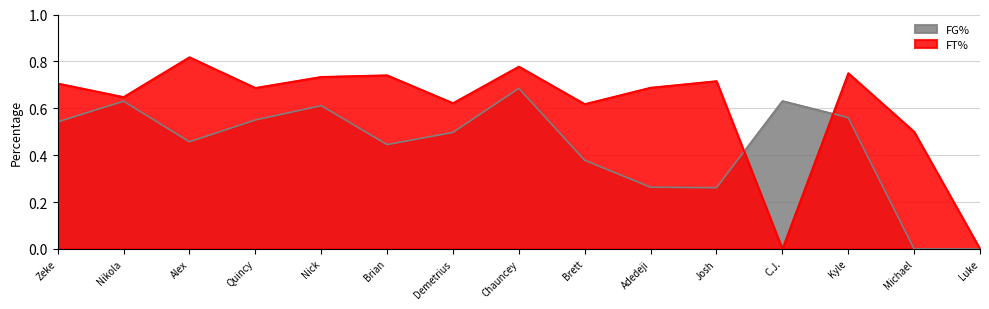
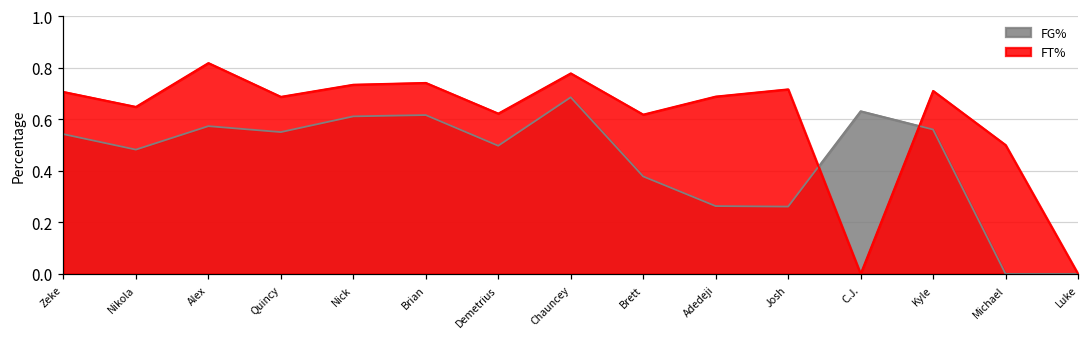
  {
    "FG%": {
      "Zeke": 0.54,
-     "Nikola": 0.63,
-     "Alex": 0.46,
+     "Nikola": 0.48,
+     "Alex": 0.57,
      "Quincy": 0.55,
      "Nick": 0.61,
-     "Brian": 0.45,
+     "Brian": 0.62,
      "Demetrius": 0.50,
      "Chauncey": 0.69,
      "Brett": 0.38,
      "Adedeji": 0.26,
      "Josh": 0.26,
      "C.J.": 0.63,
      "Kyle": 0.56,
      "Michael": 0.00
    },
    "FT%": {
      "Zeke": 0.71,
      "Nikola": 0.65,
      "Alex": 0.82,
      "Quincy": 0.69,
      "Nick": 0.73,
      "Brian": 0.74,
      "Demetrius": 0.62,
      "Chauncey": 0.78,
      "Brett": 0.62,
      "Adedeji": 0.69,
      "Josh": 0.72,
      "C.J.": 0.00,
-     "Kyle": 0.75,
+     "Kyle": 0.71,
      "Michael": 0.50
    }
  }
